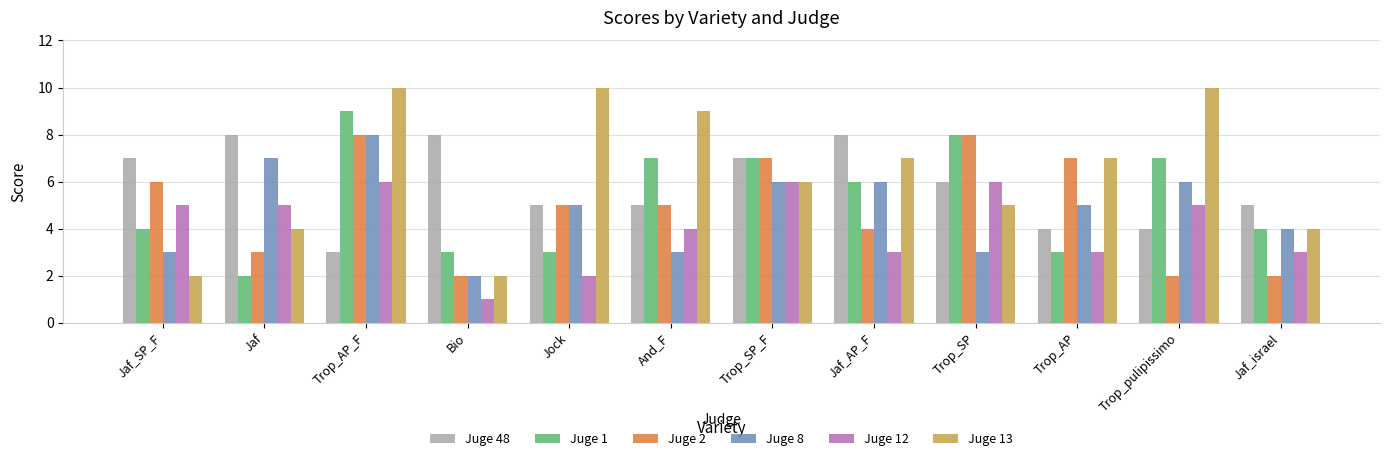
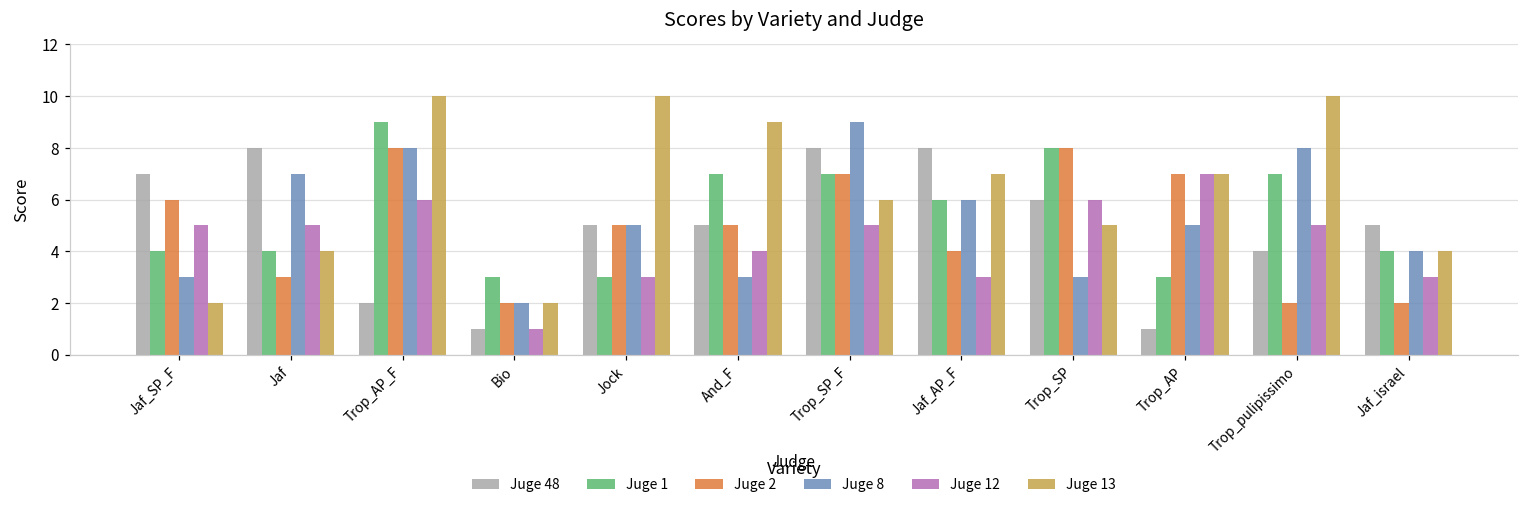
  {
    "Juge 48": {
      "Jaf_SP_F": 7,
      "Jaf": 8,
-     "Trop_AP_F": 3,
-     "Bio": 8,
+     "Trop_AP_F": 2,
+     "Bio": 1,
      "Jock": 5,
      "And_F": 5,
-     "Trop_SP_F": 7,
+     "Trop_SP_F": 8,
      "Jaf_AP_F": 8,
      "Trop_SP": 6,
-     "Trop_AP": 4,
+     "Trop_AP": 1,
      "Trop_pulipissimo": 4,
      "Jaf_israel": 5
    },
    "Juge 1": {
      "Jaf_SP_F": 4,
-     "Jaf": 2,
+     "Jaf": 4,
      "Trop_AP_F": 9,
      "Bio": 3,
      "Jock": 3,
      "And_F": 7,
      "Trop_SP_F": 7,
      "Jaf_AP_F": 6,
      "Trop_SP": 8,
      "Trop_AP": 3,
      "Trop_pulipissimo": 7,
      "Jaf_israel": 4
    },
    "Juge 8": {
      "Jaf_SP_F": 3,
      "Jaf": 7,
      "Trop_AP_F": 8,
      "Bio": 2,
      "Jock": 5,
      "And_F": 3,
-     "Trop_SP_F": 6,
+     "Trop_SP_F": 9,
      "Jaf_AP_F": 6,
      "Trop_SP": 3,
      "Trop_AP": 5,
-     "Trop_pulipissimo": 6,
+     "Trop_pulipissimo": 8,
      "Jaf_israel": 4
    },
    "Juge 12": {
      "Jaf_SP_F": 5,
      "Jaf": 5,
      "Trop_AP_F": 6,
      "Bio": 1,
-     "Jock": 2,
+     "Jock": 3,
      "And_F": 4,
-     "Trop_SP_F": 6,
+     "Trop_SP_F": 5,
      "Jaf_AP_F": 3,
      "Trop_SP": 6,
-     "Trop_AP": 3,
+     "Trop_AP": 7,
      "Trop_pulipissimo": 5,
      "Jaf_israel": 3
    }
  }
